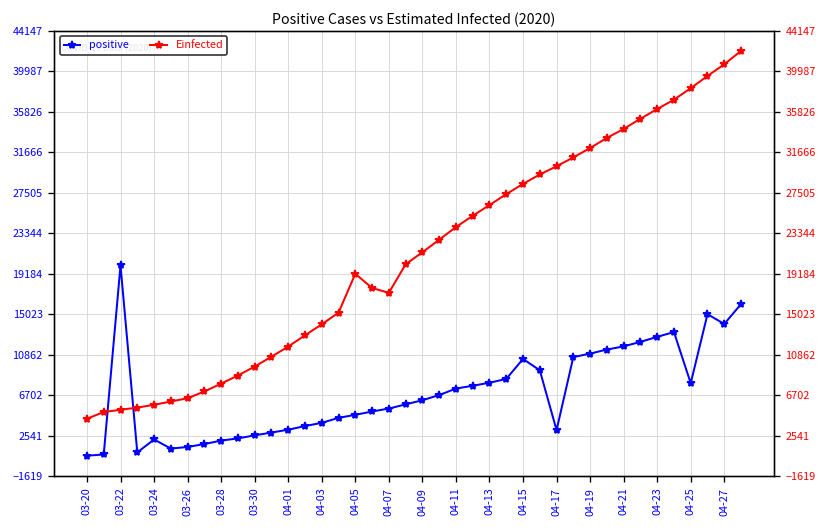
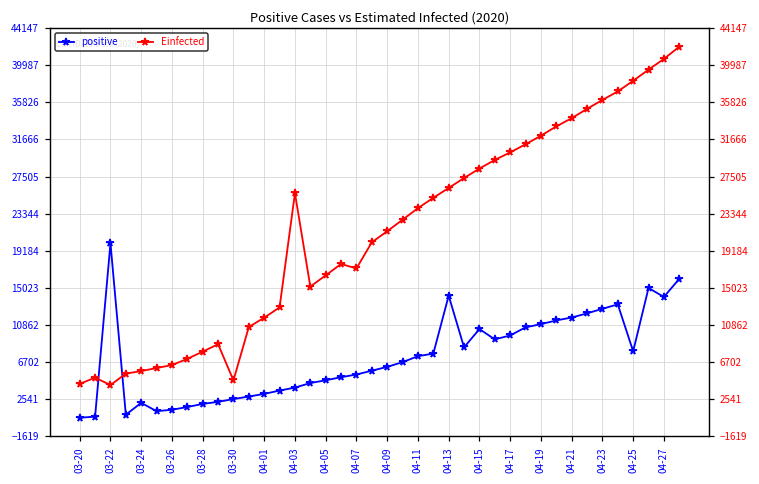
  {
    "positive": {
      "03-20": 0,
      "03-22": 20000,
      "03-24": 2000,
      "03-26": 1000,
      "03-28": 2000,
      "03-30": 3000,
      "04-01": 3000,
      "04-03": 4000,
      "04-05": 5000,
      "04-07": 5000,
      "04-09": 6000,
      "04-11": 7000,
-     "04-13": 8000,
+     "04-13": 14000,
      "04-15": 10000,
-     "04-17": 3000,
+     "04-17": 10000,
      "04-19": 11000,
      "04-21": 12000,
      "04-23": 13000,
      "04-25": 8000,
      "04-27": 14000
    },
    "Einfected": {
      "03-20": 4000,
-     "03-22": 5000,
+     "03-22": 4000,
      "03-24": 6000,
      "03-26": 6000,
      "03-28": 8000,
-     "03-30": 10000,
+     "03-30": 5000,
      "04-01": 12000,
-     "04-03": 14000,
-     "04-05": 19000,
+     "04-03": 26000,
+     "04-05": 16000,
      "04-07": 17000,
      "04-09": 21000,
      "04-11": 24000,
      "04-13": 26000,
      "04-15": 28000,
      "04-17": 30000,
      "04-19": 32000,
      "04-21": 34000,
      "04-23": 36000,
      "04-25": 38000,
      "04-27": 41000
    }
  }
